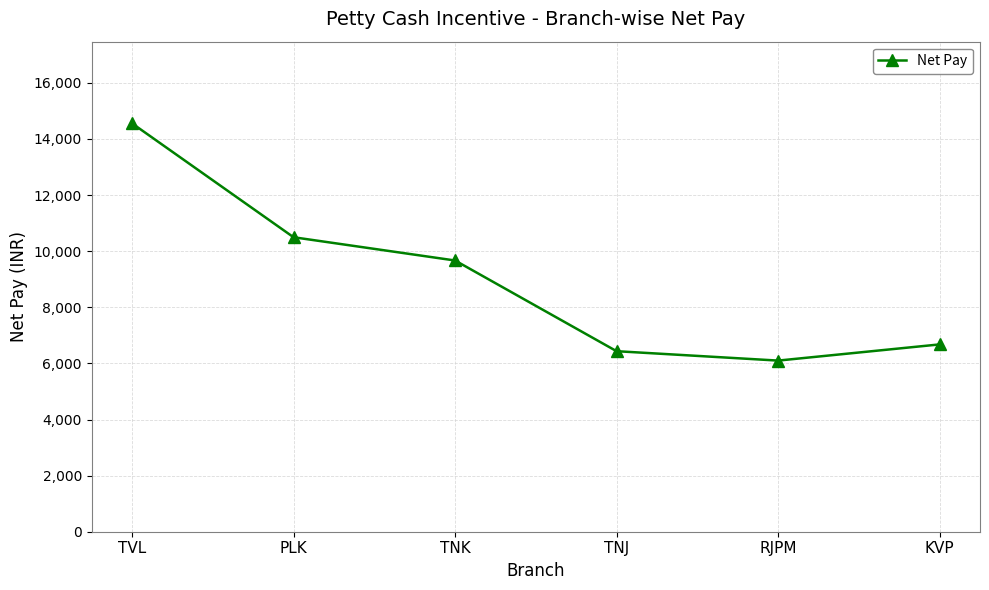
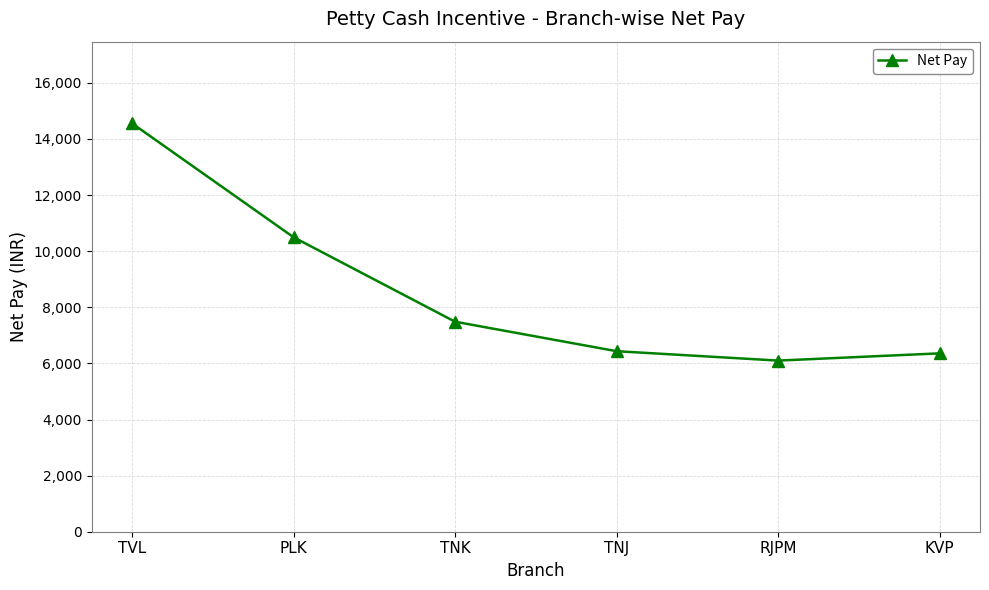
  {
    "TVL": "14,600",
    "PLK": "10,500",
-   "TNK": "9,700",
+   "TNK": "7,500",
    "TNJ": "6,400",
    "RJPM": "6,100",
-   "KVP": "6,700"
+   "KVP": "6,400"
  }
